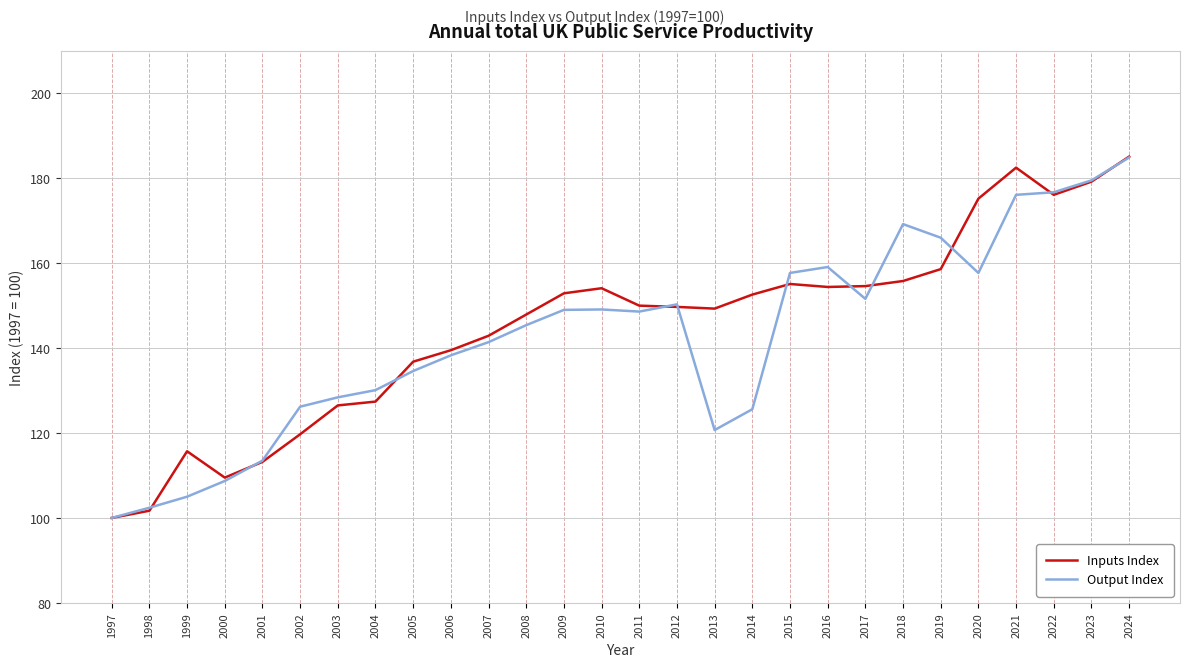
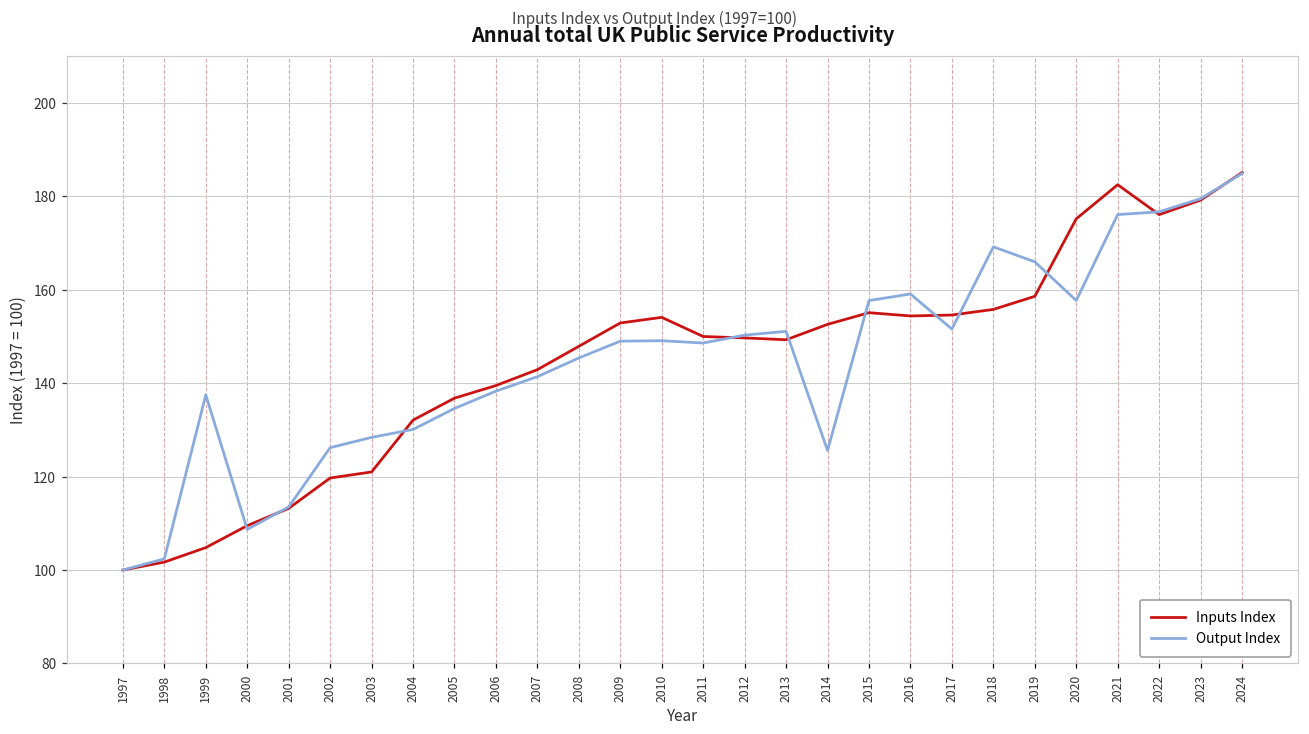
  {
    "Inputs Index": {
      "1998": 102,
-     "1999": 116,
+     "1999": 105,
      "2000": 110,
      "2002": 120,
-     "2003": 127,
-     "2004": 127,
+     "2003": 121,
+     "2004": 132,
      "2005": 137,
      "2006": 140,
      "2007": 143,
      "2008": 148,
      "2009": 153,
      "2010": 154,
      "2011": 150,
      "2012": 150,
      "2013": 149,
      "2014": 153,
      "2015": 155,
      "2016": 154,
      "2017": 155,
      "2018": 156,
      "2019": 159,
      "2020": 175,
      "2021": 183,
      "2022": 176
    },
    "Output Index": {
      "1998": 102,
-     "1999": 105,
+     "1999": 138,
      "2000": 109,
      "2002": 126,
      "2003": 128,
      "2004": 130,
      "2005": 135,
      "2006": 138,
      "2007": 141,
      "2008": 145,
      "2009": 149,
      "2010": 149,
      "2011": 149,
      "2012": 150,
-     "2013": 121,
+     "2013": 151,
      "2014": 126,
      "2015": 158,
      "2016": 159,
      "2017": 152,
      "2018": 169,
      "2019": 166,
      "2020": 158,
      "2021": 176,
      "2022": 177
    }
  }
